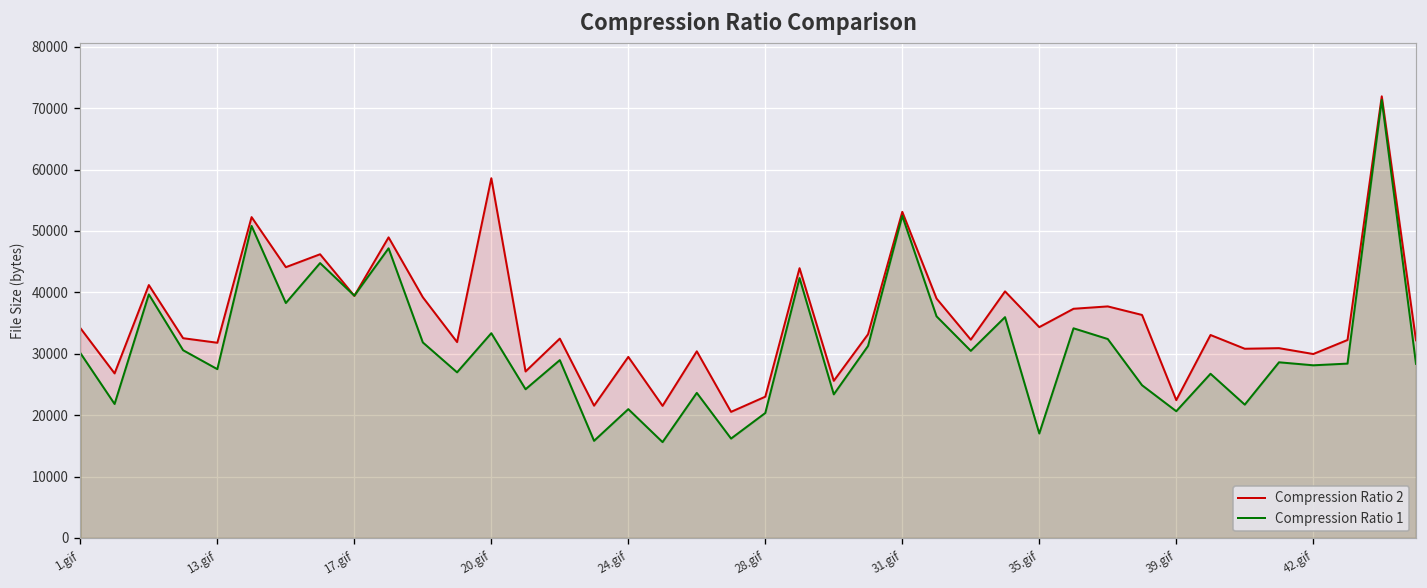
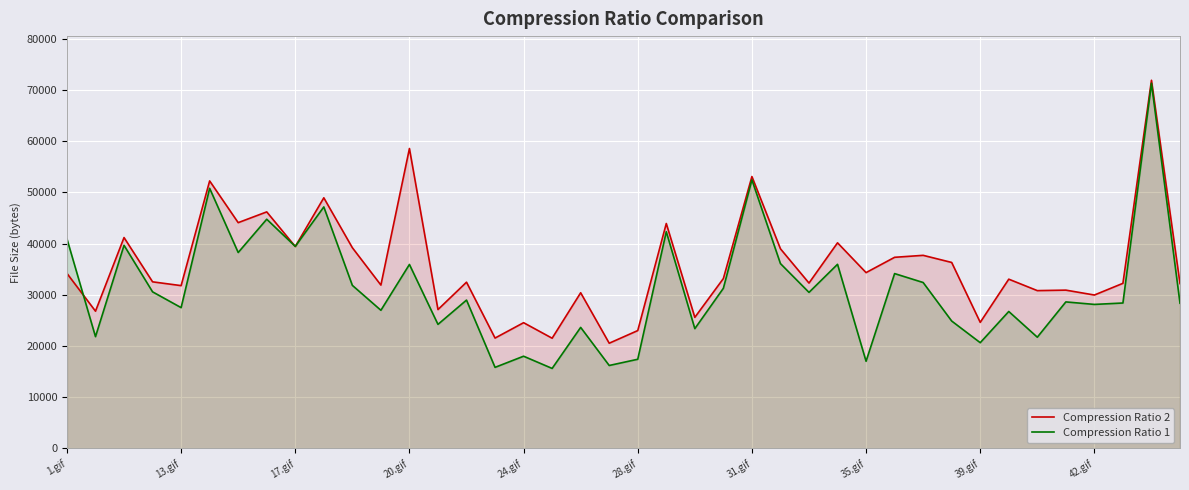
  {
    "Compression Ratio 2": {
      "1.gif": 34000,
      "13.gif": 32000,
      "20.gif": 59000,
-     "24.gif": 29000,
+     "24.gif": 25000,
      "28.gif": 23000,
      "31.gif": 53000,
      "35.gif": 34000,
-     "39.gif": 22000,
+     "39.gif": 25000,
      "42.gif": 30000
    },
    "Compression Ratio 1": {
-     "1.gif": 30000,
+     "1.gif": 41000,
      "13.gif": 27000,
-     "20.gif": 33000,
-     "24.gif": 21000,
-     "28.gif": 20000,
+     "20.gif": 36000,
+     "24.gif": 18000,
+     "28.gif": 17000,
      "31.gif": 52000,
      "35.gif": 17000,
      "39.gif": 21000,
      "42.gif": 28000
    }
  }
